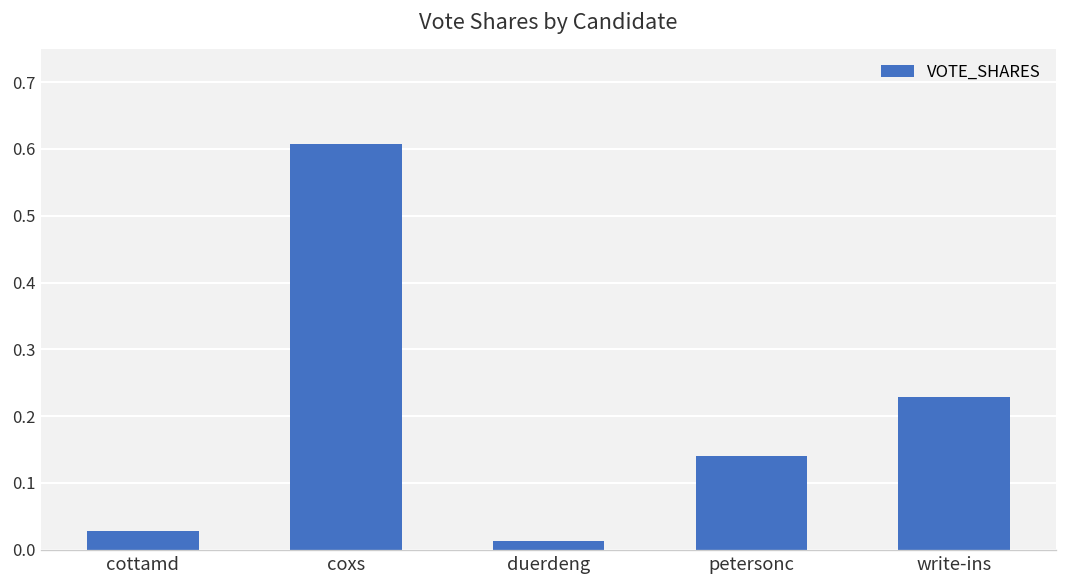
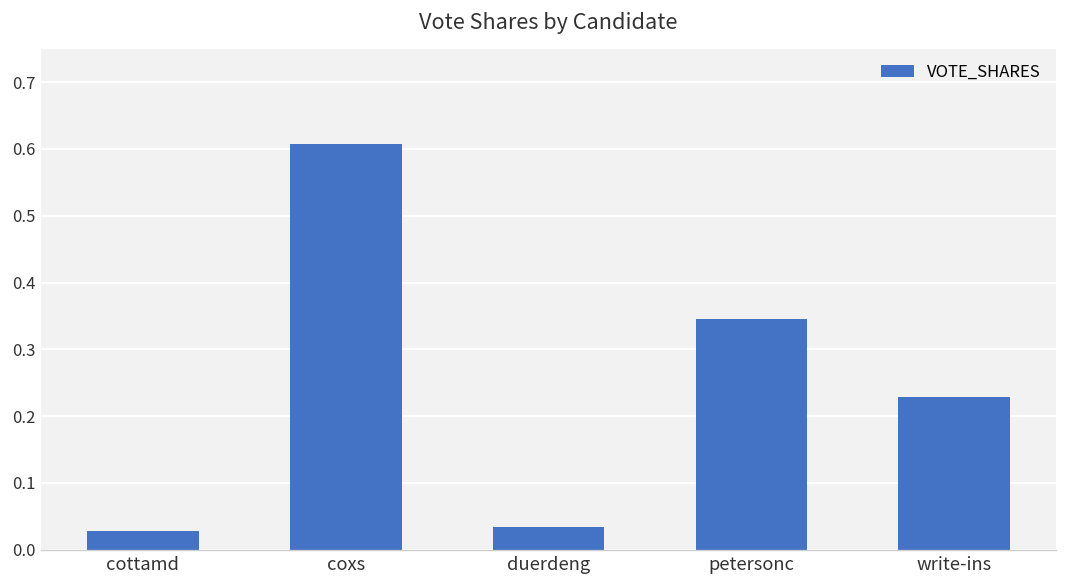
  {
    "cottamd": 0.03,
    "coxs": 0.61,
-   "duerdeng": 0.01,
-   "petersonc": 0.14,
+   "duerdeng": 0.03,
+   "petersonc": 0.35,
    "write-ins": 0.23
  }
